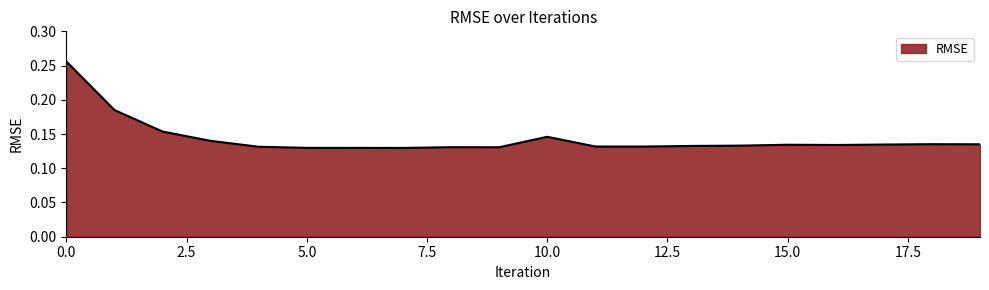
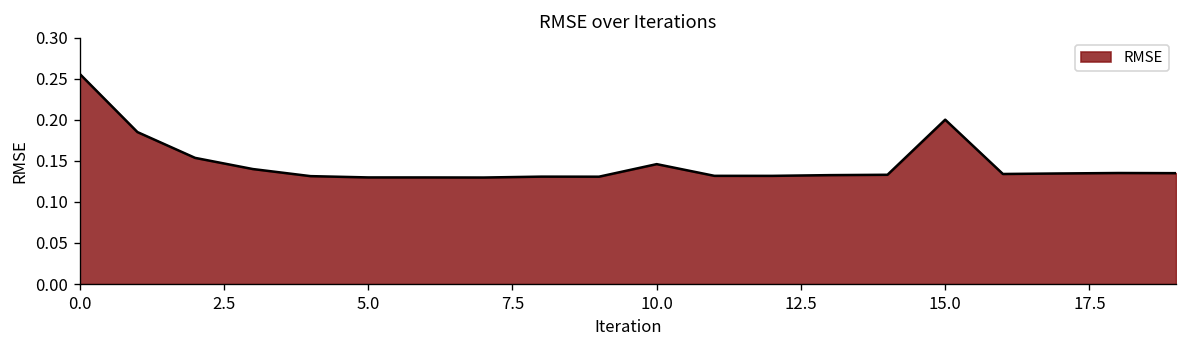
  {
    "0.0": 0.26,
    "5.0": 0.13,
    "10.0": 0.15,
-   "15.0": 0.13
+   "15.0": 0.20
  }
